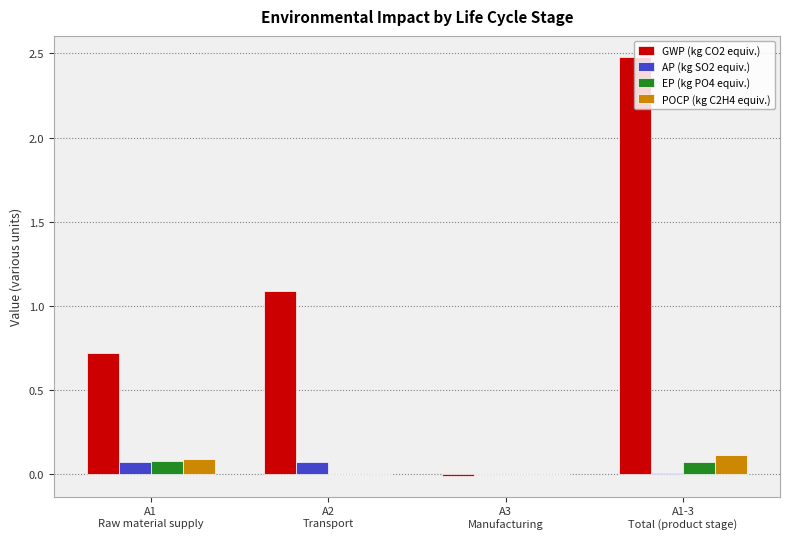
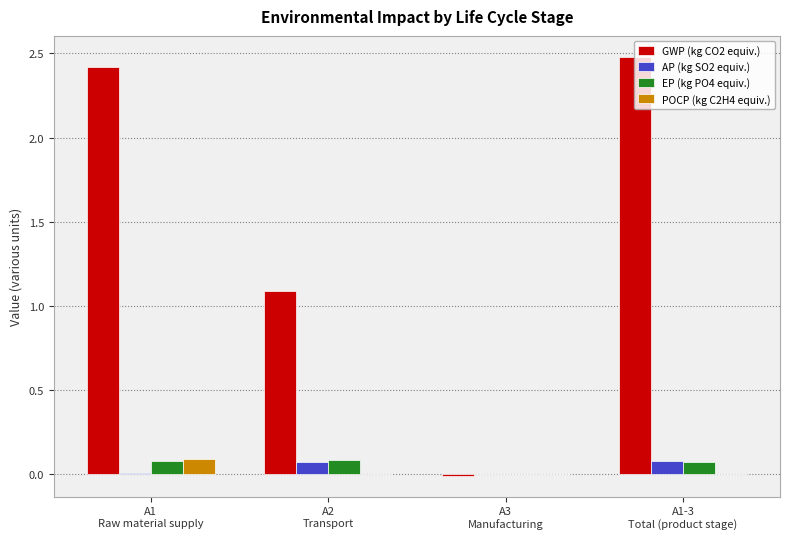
  {
    "GWP (kg CO2 equiv.)": {
-     "A1 Raw material supply": 0.72,
+     "A1 Raw material supply": 2.42,
      "A2 Transport": 1.09
    },
    "AP (kg SO2 equiv.)": {
-     "A1 Raw material supply": 0.07,
+     "A1 Raw material supply": 0.00,
      "A2 Transport": 0.07,
-     "A1-3 Total (product stage)": 0.00
+     "A1-3 Total (product stage)": 0.08
    },
    "EP (kg PO4 equiv.)": {
      "A1 Raw material supply": 0.08,
-     "A2 Transport": 0.00,
+     "A2 Transport": 0.08,
      "A1-3 Total (product stage)": 0.07
    },
    "POCP (kg C2H4 equiv.)": {
      "A1 Raw material supply": 0.09,
-     "A1-3 Total (product stage)": 0.11
+     "A1-3 Total (product stage)": 0.00
    }
  }
